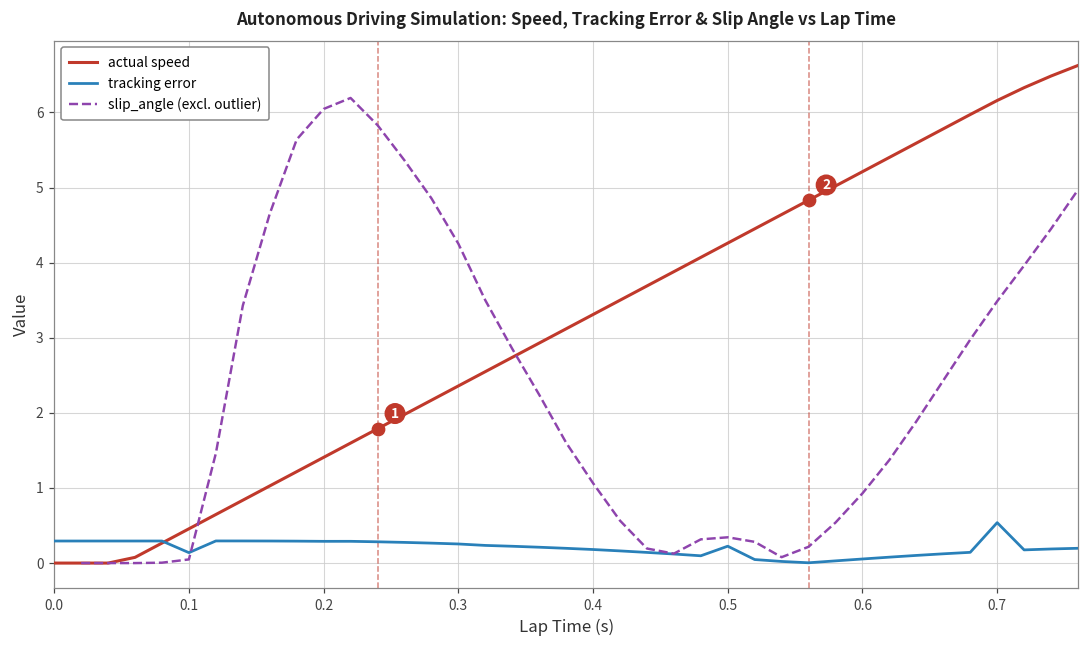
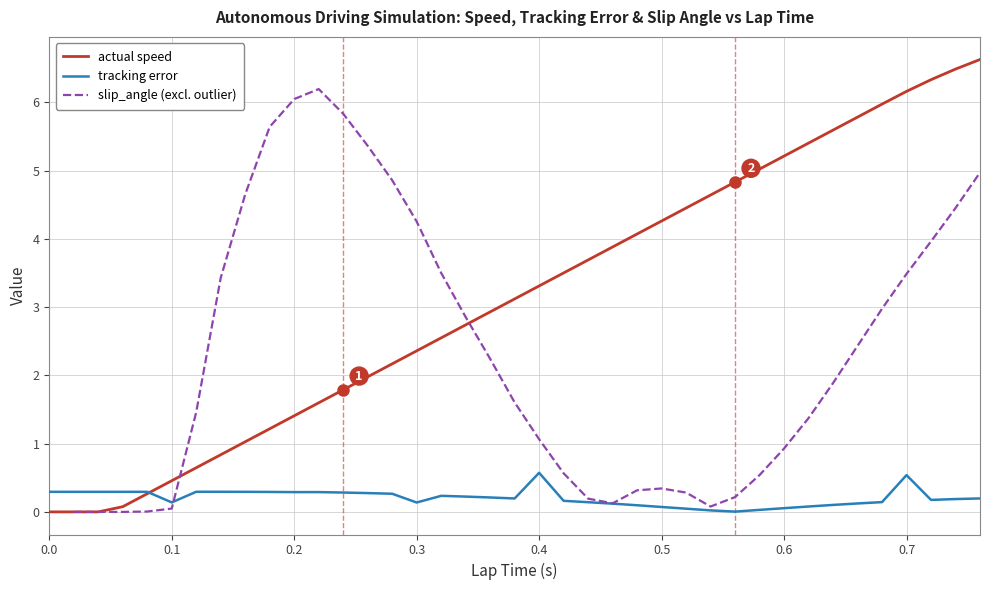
  {
    "tracking error": {
      "0.0": 0.3,
      "0.1": 0.1,
      "0.2": 0.3,
-     "0.3": 0.3,
-     "0.4": 0.2,
-     "0.5": 0.2,
+     "0.3": 0.1,
+     "0.4": 0.6,
+     "0.5": 0.1,
      "0.6": 0.1,
      "0.7": 0.5
    },
    "slip_angle (excl. outlier)": {
      "0.1": 0.0,
      "0.2": 6.0,
      "0.3": 4.3,
      "0.4": 1.1,
      "0.5": 0.3,
      "0.6": 0.9,
      "0.7": 3.5
    }
  }
